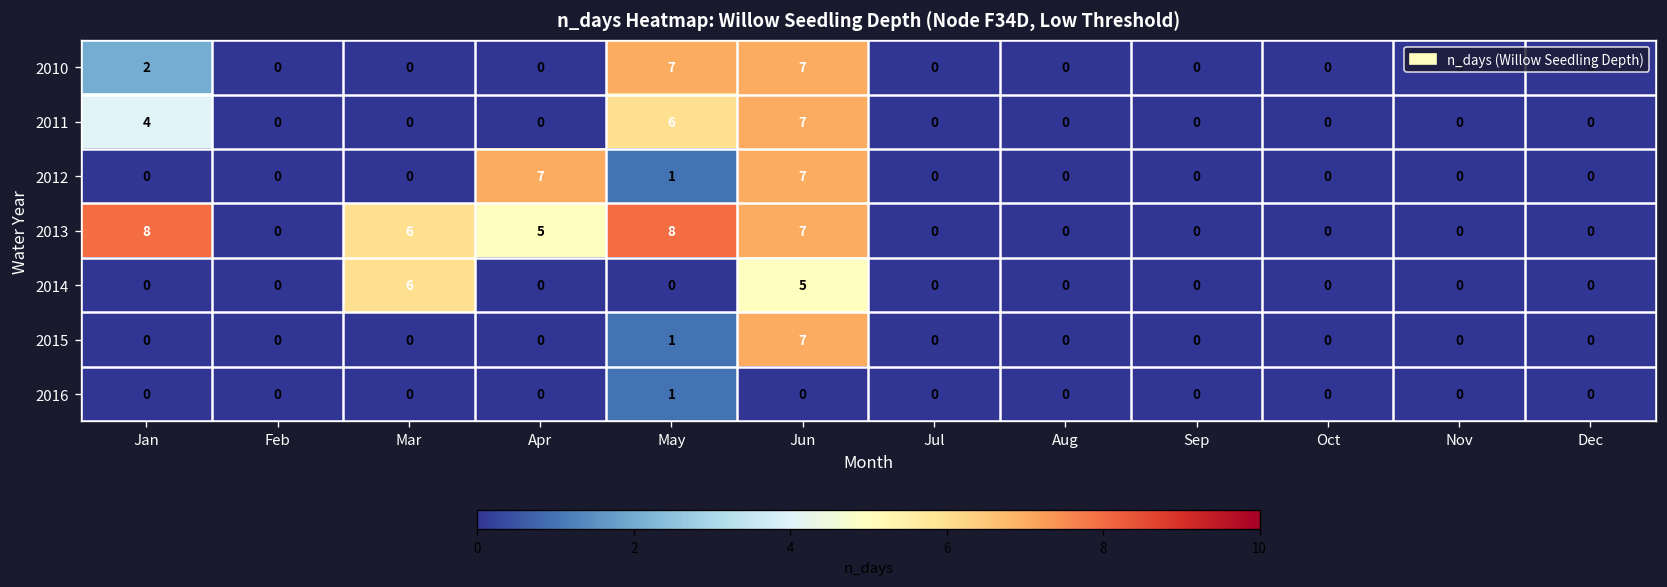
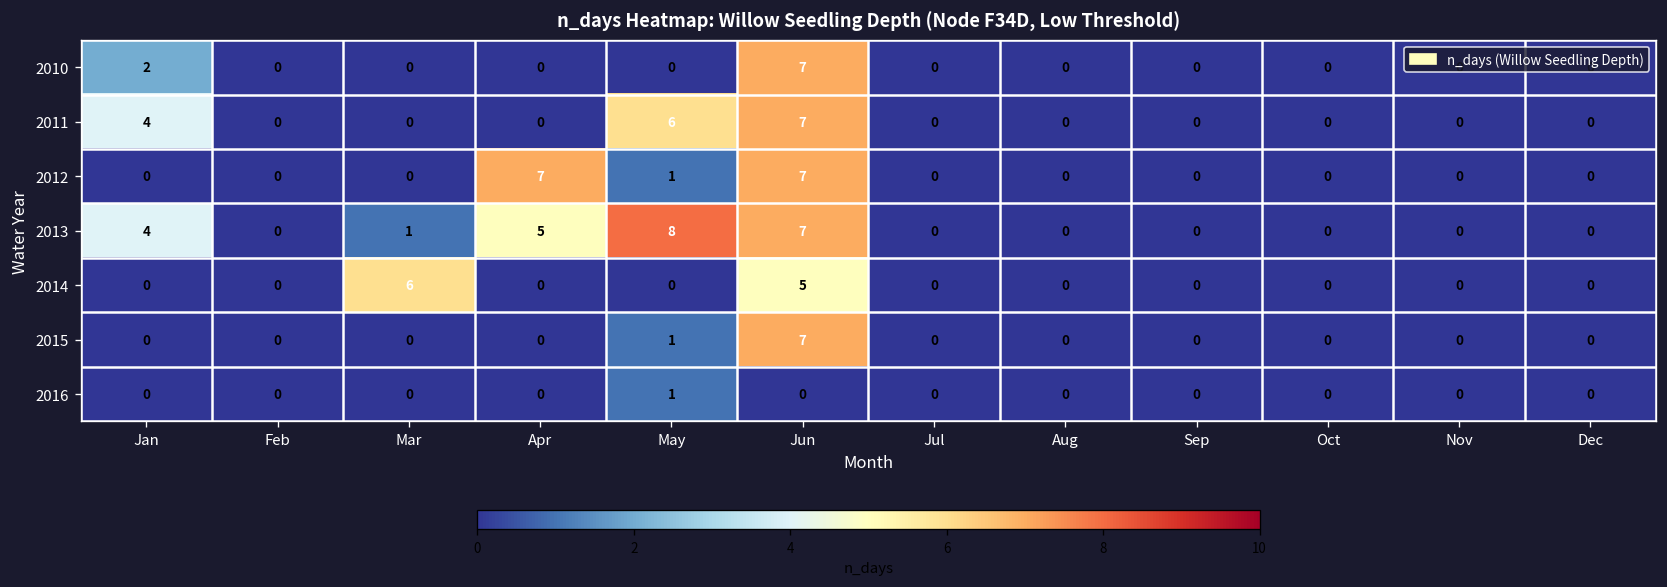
  {
    "2010": {
      "Jan": 2,
      "Feb": 0,
      "Mar": 0,
      "Apr": 0,
-     "May": 7,
+     "May": 0,
      "Jun": 7,
      "Jul": 0,
      "Aug": 0,
      "Sep": 0,
      "Oct": 0
    },
    "2011": {
      "Jan": 4,
      "Feb": 0,
      "Mar": 0,
      "Apr": 0,
      "May": 6,
      "Jun": 7,
      "Jul": 0,
      "Aug": 0,
      "Sep": 0,
      "Oct": 0,
      "Nov": 0,
      "Dec": 0
    },
    "2012": {
      "Jan": 0,
      "Feb": 0,
      "Mar": 0,
      "Apr": 7,
      "May": 1,
      "Jun": 7,
      "Jul": 0,
      "Aug": 0,
      "Sep": 0,
      "Oct": 0,
      "Nov": 0,
      "Dec": 0
    },
    "2013": {
-     "Jan": 8,
+     "Jan": 4,
      "Feb": 0,
-     "Mar": 6,
+     "Mar": 1,
      "Apr": 5,
      "May": 8,
      "Jun": 7,
      "Jul": 0,
      "Aug": 0,
      "Sep": 0,
      "Oct": 0,
      "Nov": 0,
      "Dec": 0
    },
    "2014": {
      "Jan": 0,
      "Feb": 0,
      "Mar": 6,
      "Apr": 0,
      "May": 0,
      "Jun": 5,
      "Jul": 0,
      "Aug": 0,
      "Sep": 0,
      "Oct": 0,
      "Nov": 0,
      "Dec": 0
    },
    "2015": {
      "Jan": 0,
      "Feb": 0,
      "Mar": 0,
      "Apr": 0,
      "May": 1,
      "Jun": 7,
      "Jul": 0,
      "Aug": 0,
      "Sep": 0,
      "Oct": 0,
      "Nov": 0,
      "Dec": 0
    },
    "2016": {
      "Jan": 0,
      "Feb": 0,
      "Mar": 0,
      "Apr": 0,
      "May": 1,
      "Jun": 0,
      "Jul": 0,
      "Aug": 0,
      "Sep": 0,
      "Oct": 0,
      "Nov": 0,
      "Dec": 0
    }
  }
